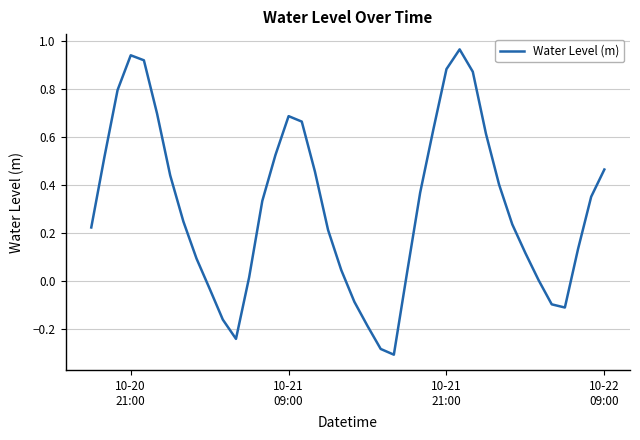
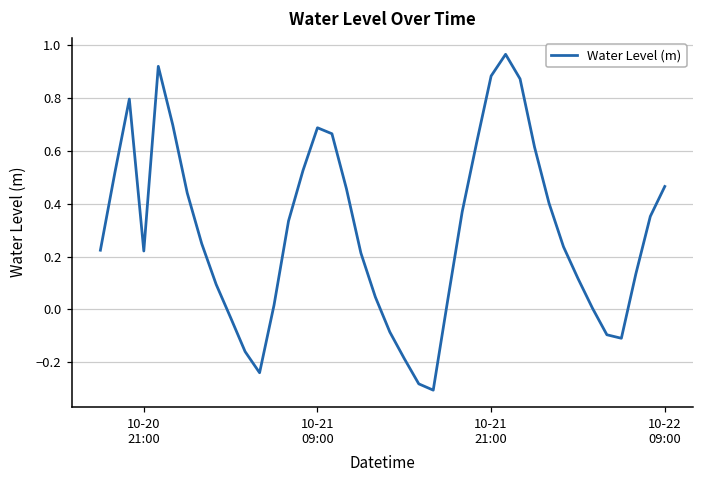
  {
-   "10-20 21:00": 0.94,
+   "10-20 21:00": 0.22,
    "10-21 09:00": 0.69,
    "10-21 21:00": 0.88,
    "10-22 09:00": 0.46
  }
